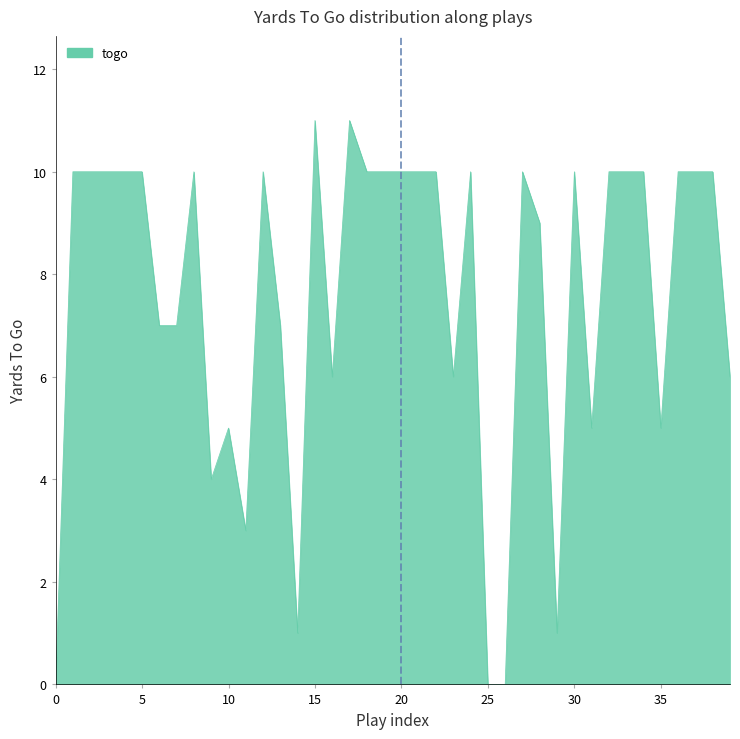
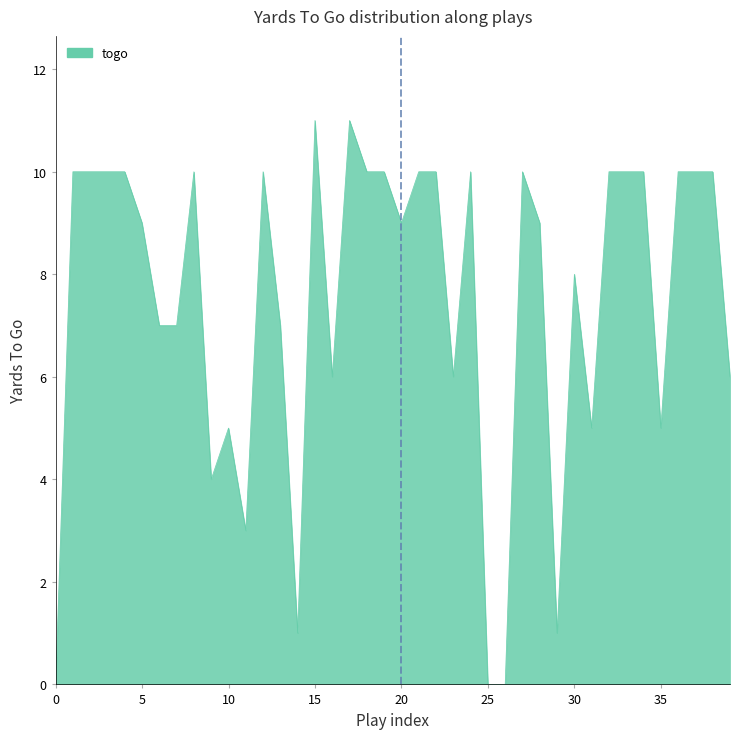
  {
    "0": 0,
-   "5": 10,
+   "5": 9,
    "10": 5,
    "15": 11,
-   "20": 10,
+   "20": 9,
    "25": 0,
-   "30": 10,
+   "30": 8,
    "35": 5
  }
